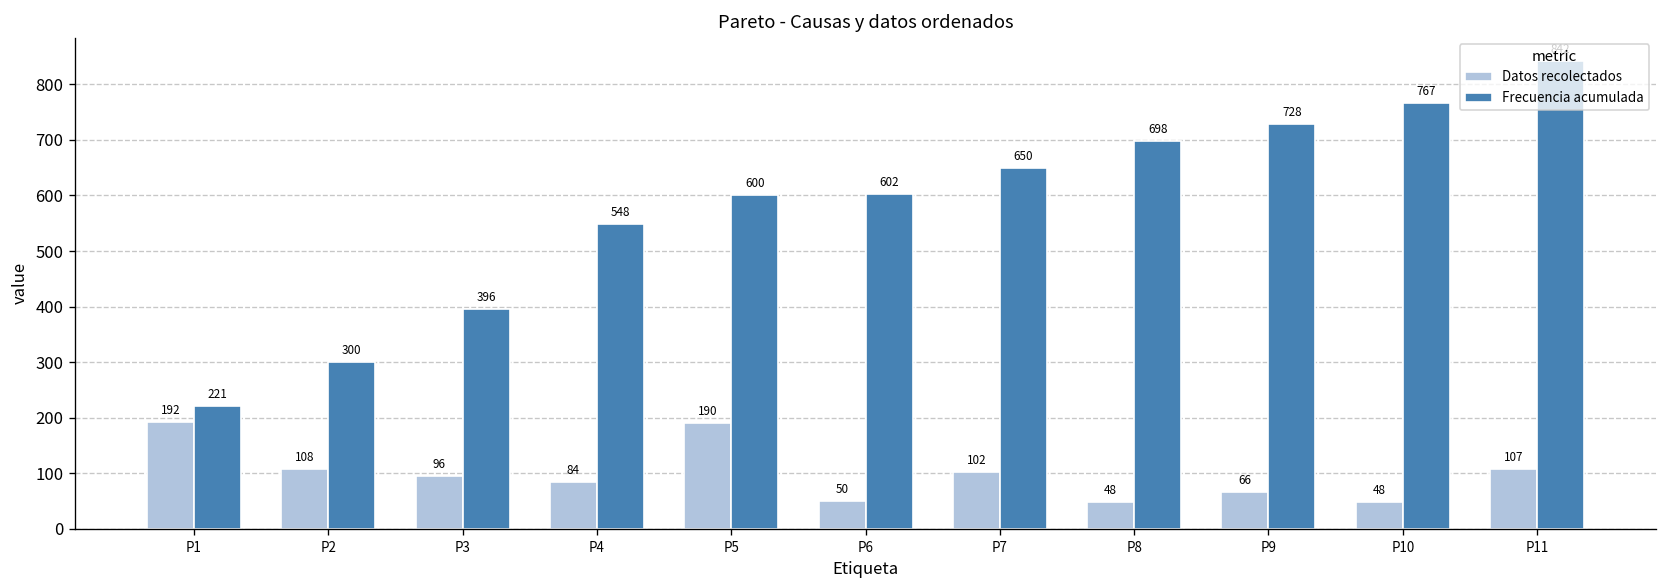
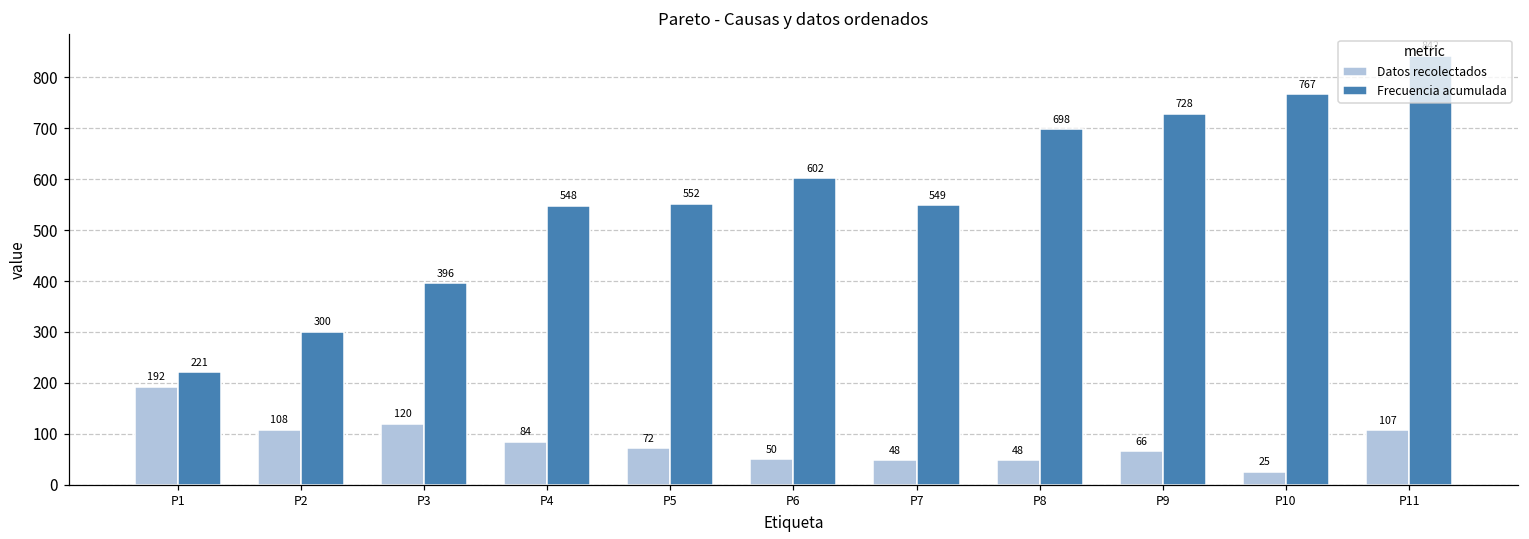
  {
    "Datos recolectados": {
      "P1": 192,
      "P2": 108,
-     "P3": 96,
+     "P3": 120,
      "P4": 84,
-     "P5": 190,
+     "P5": 72,
      "P6": 50,
-     "P7": 102,
+     "P7": 48,
      "P8": 48,
      "P9": 66,
-     "P10": 48,
+     "P10": 25,
      "P11": 107
    },
    "Frecuencia acumulada": {
      "P1": 221,
      "P2": 300,
      "P3": 396,
      "P4": 548,
-     "P5": 600,
+     "P5": 552,
      "P6": 602,
-     "P7": 650,
+     "P7": 549,
      "P8": 698,
      "P9": 728,
      "P10": 767
    }
  }
